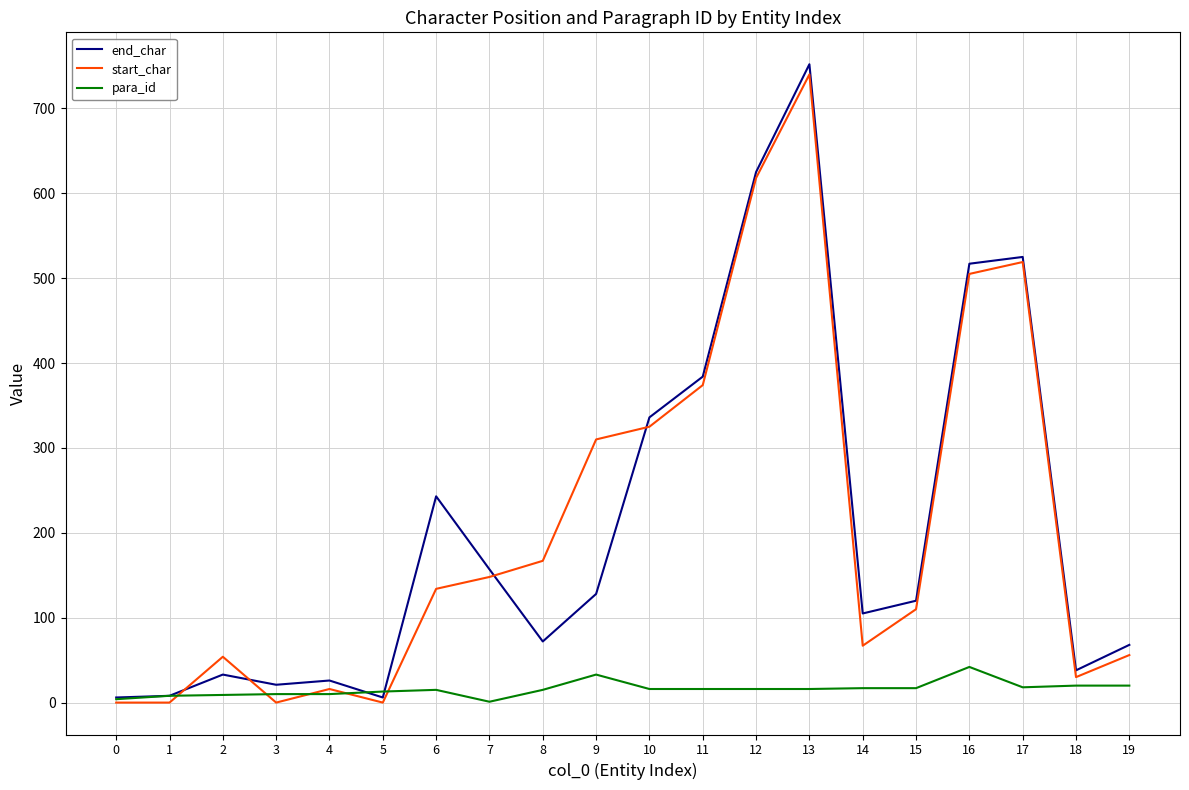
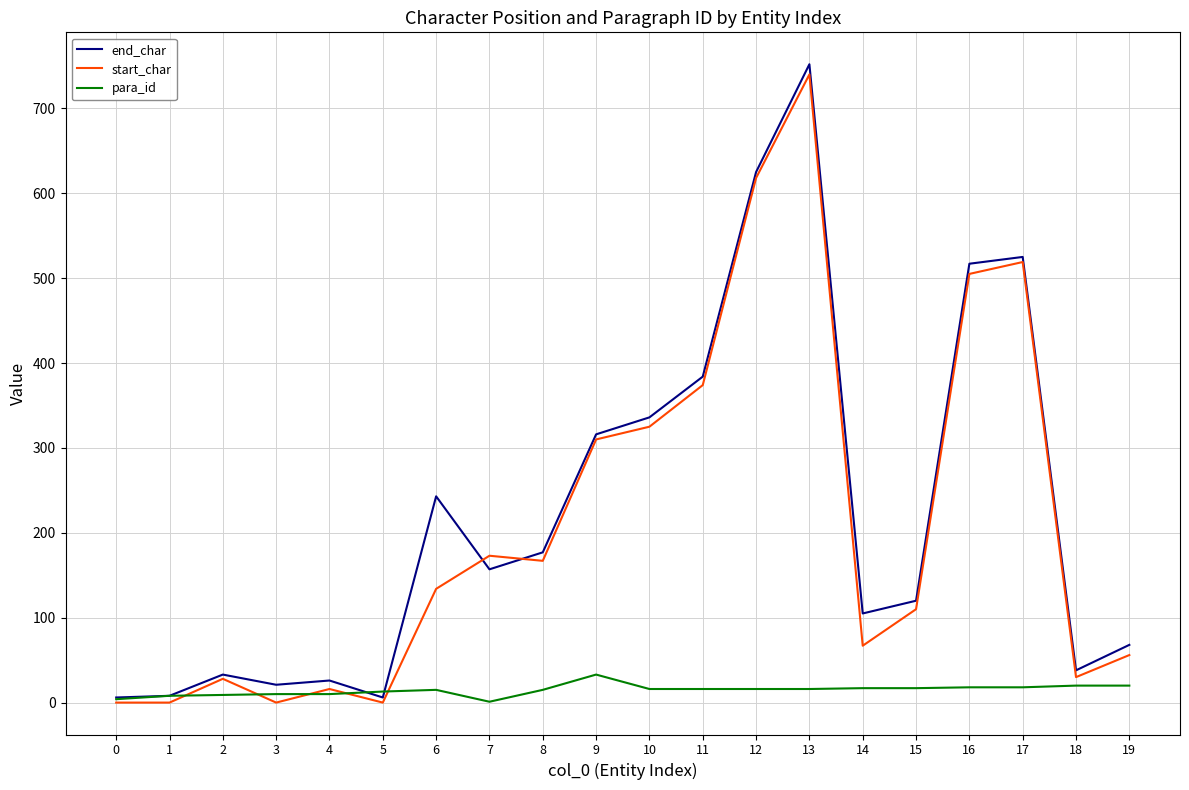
  {
    "end_char": {
      "2": 30,
      "3": 20,
      "4": 30,
      "5": 10,
      "6": 240,
      "7": 160,
-     "8": 70,
-     "9": 130,
+     "8": 180,
+     "9": 320,
      "10": 340,
      "11": 380,
      "12": 630,
      "13": 750,
      "14": 110,
      "15": 120,
      "16": 520,
      "17": 530,
      "18": 40,
      "19": 70
    },
    "start_char": {
      "0": 0,
      "1": 0,
-     "2": 50,
+     "2": 30,
      "3": 0,
      "4": 20,
      "5": 0,
      "6": 130,
-     "7": 150,
+     "7": 170,
      "8": 170,
      "9": 310,
      "10": 330,
      "11": 370,
      "12": 620,
      "13": 740,
      "14": 70,
      "15": 110,
      "16": 510,
      "17": 520,
      "18": 30,
      "19": 60
    },
    "para_id": {
      "2": 10,
      "3": 10,
      "4": 10,
      "5": 10,
      "6": 20,
      "7": 0,
      "8": 20,
      "9": 30,
      "10": 20,
      "11": 20,
      "12": 20,
      "13": 20,
      "14": 20,
      "15": 20,
-     "16": 40,
+     "16": 20,
      "17": 20,
      "18": 20,
      "19": 20
    }
  }
